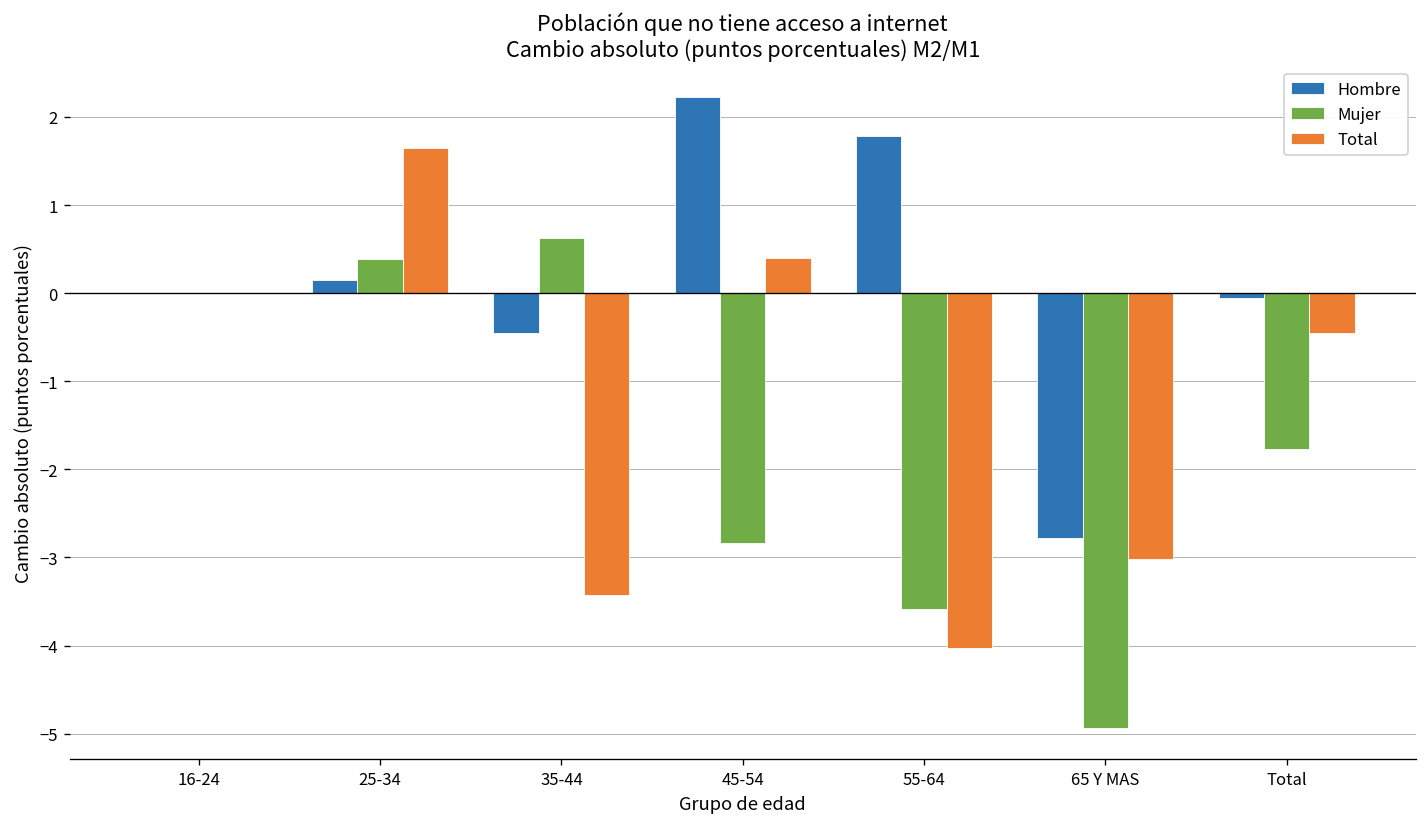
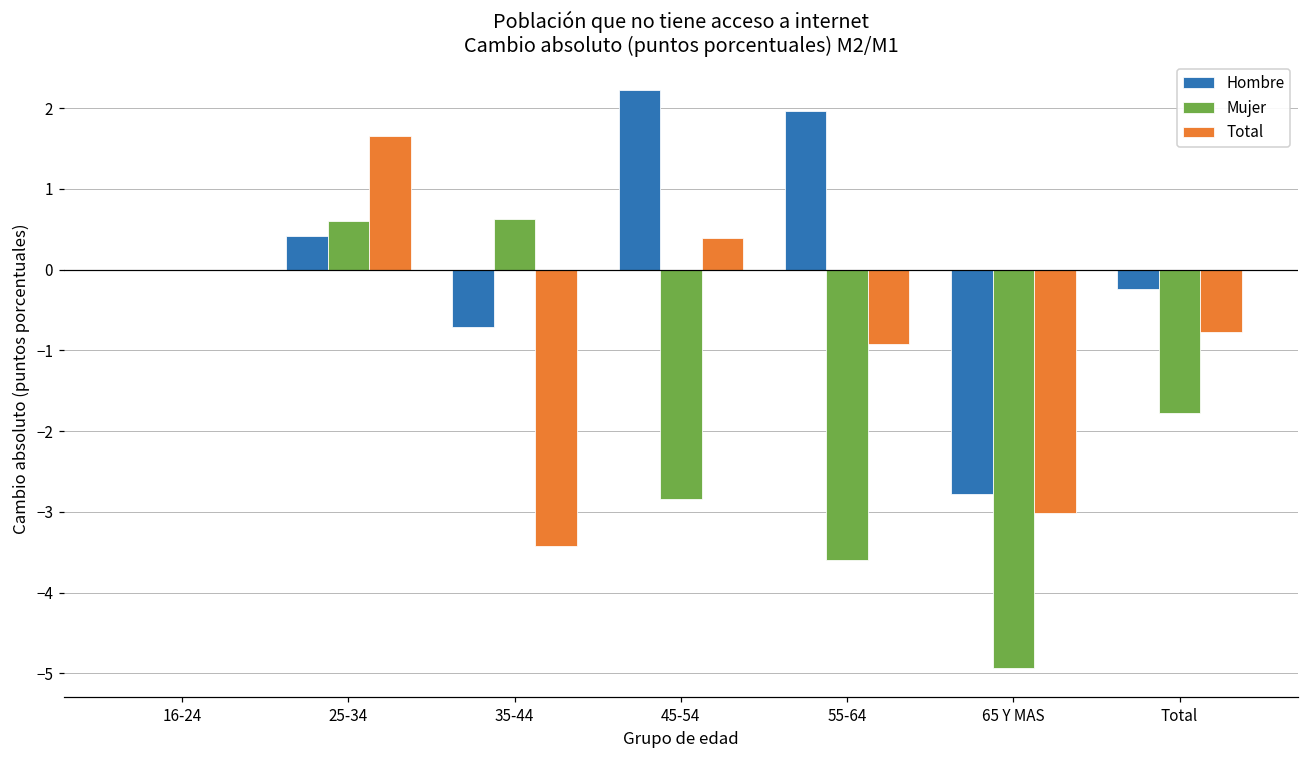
  {
    "Hombre": {
      "16-24": 0.0,
-     "25-34": 0.1,
-     "35-44": -0.5,
+     "25-34": 0.4,
+     "35-44": -0.7,
      "45-54": 2.2,
-     "55-64": 1.8,
+     "55-64": 2.0,
      "65 Y MAS": -2.8,
-     "Total": -0.1
+     "Total": -0.2
    },
    "Mujer": {
      "16-24": 0.0,
-     "25-34": 0.4,
+     "25-34": 0.6,
      "35-44": 0.6,
      "45-54": -2.8,
      "55-64": -3.6,
      "65 Y MAS": -4.9,
      "Total": -1.8
    },
    "Total": {
      "16-24": 0.0,
      "25-34": 1.7,
      "35-44": -3.4,
      "45-54": 0.4,
-     "55-64": -4.0,
+     "55-64": -0.9,
      "65 Y MAS": -3.0,
-     "Total": -0.5
+     "Total": -0.8
    }
  }
